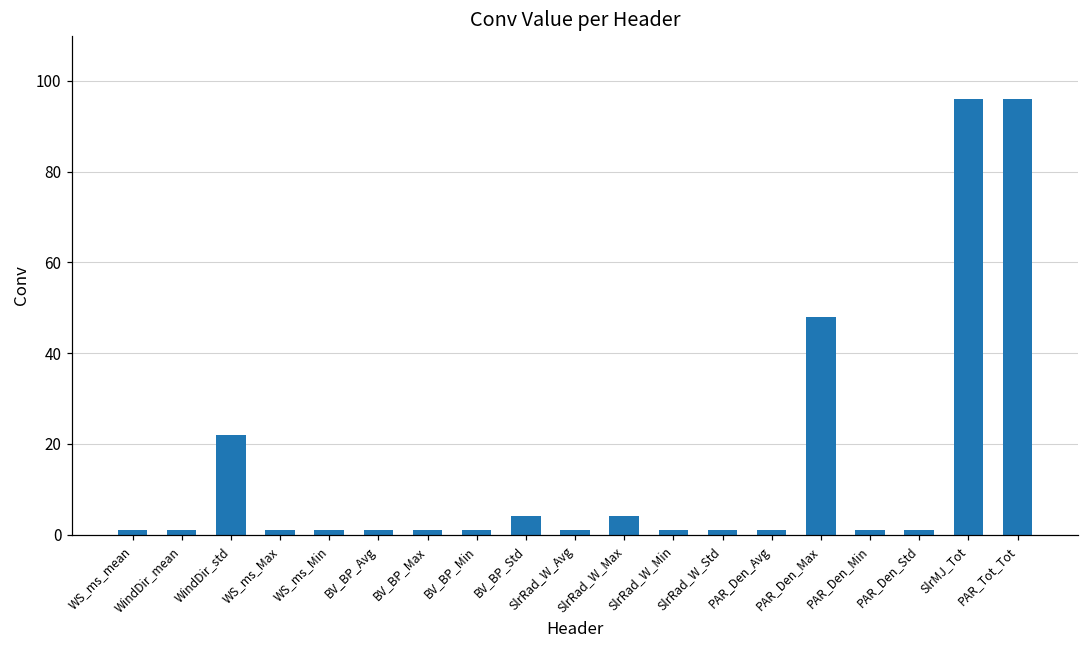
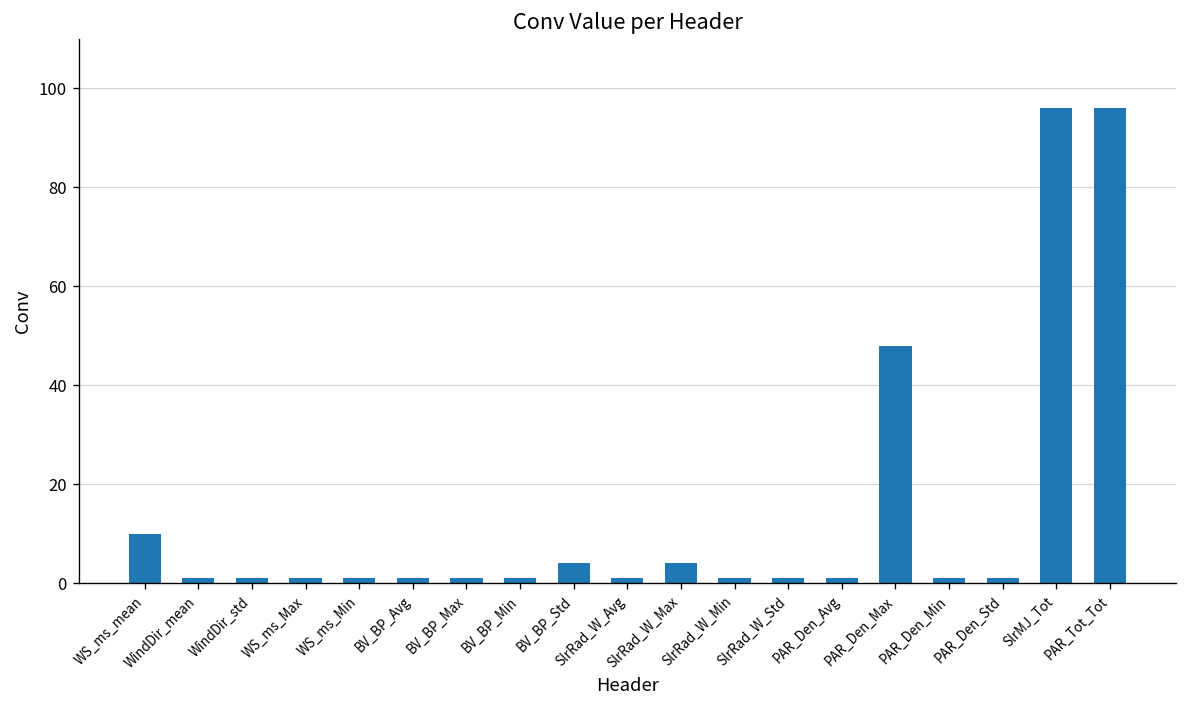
  {
-   "WS_ms_mean": 1,
+   "WS_ms_mean": 10,
    "WindDir_mean": 1,
-   "WindDir_std": 22,
+   "WindDir_std": 1,
    "WS_ms_Max": 1,
    "WS_ms_Min": 1,
    "BV_BP_Avg": 1,
    "BV_BP_Max": 1,
    "BV_BP_Min": 1,
    "BV_BP_Std": 4,
    "SlrRad_W_Avg": 1,
    "SlrRad_W_Max": 4,
    "SlrRad_W_Min": 1,
    "SlrRad_W_Std": 1,
    "PAR_Den_Avg": 1,
    "PAR_Den_Max": 48,
    "PAR_Den_Min": 1,
    "PAR_Den_Std": 1,
    "SlrMJ_Tot": 96,
    "PAR_Tot_Tot": 96
  }
